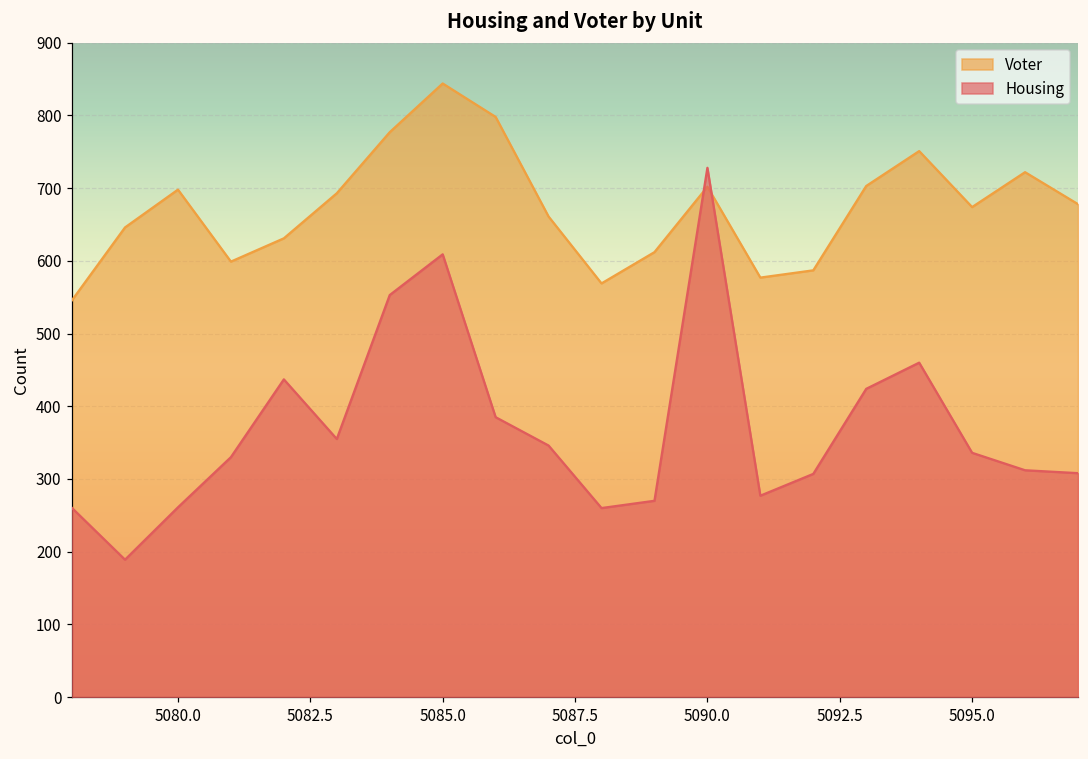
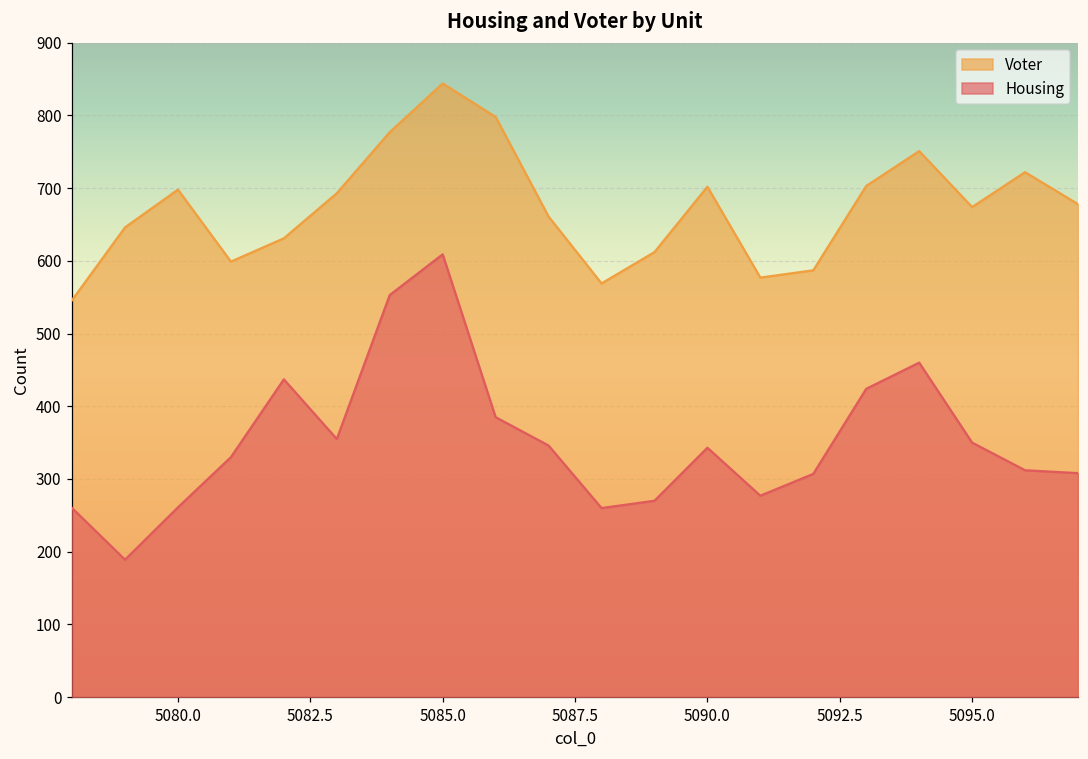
  {
    "Voter": {
      "5080.0": 700,
      "5085.0": 840,
      "5090.0": 700,
      "5095.0": 670
    },
    "Housing": {
      "5080.0": 260,
      "5085.0": 610,
-     "5090.0": 730,
-     "5095.0": 340
+     "5090.0": 340,
+     "5095.0": 350
    }
  }
